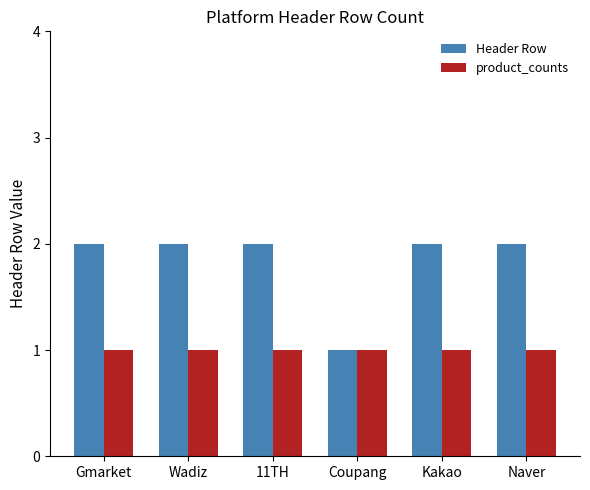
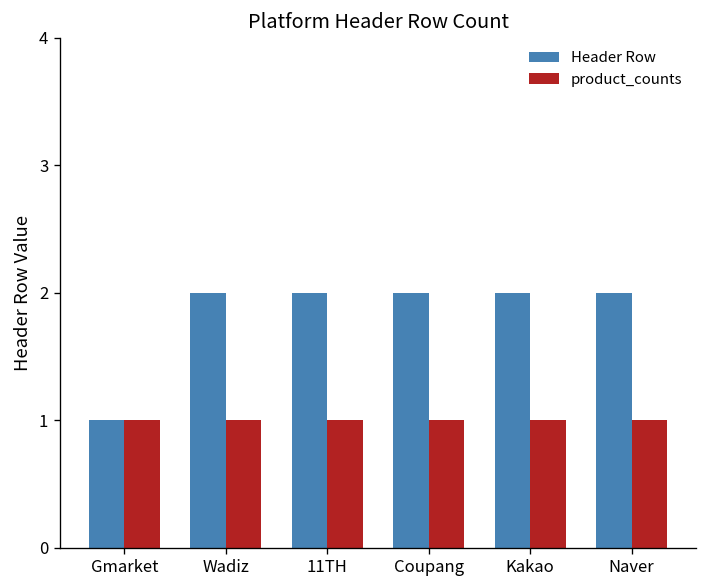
  {
    "Header Row": {
-     "Gmarket": 2,
+     "Gmarket": 1,
      "Wadiz": 2,
      "11TH": 2,
-     "Coupang": 1,
+     "Coupang": 2,
      "Kakao": 2,
      "Naver": 2
    },
    "product_counts": {
      "Gmarket": 1,
      "Wadiz": 1,
      "11TH": 1,
      "Coupang": 1,
      "Kakao": 1,
      "Naver": 1
    }
  }
